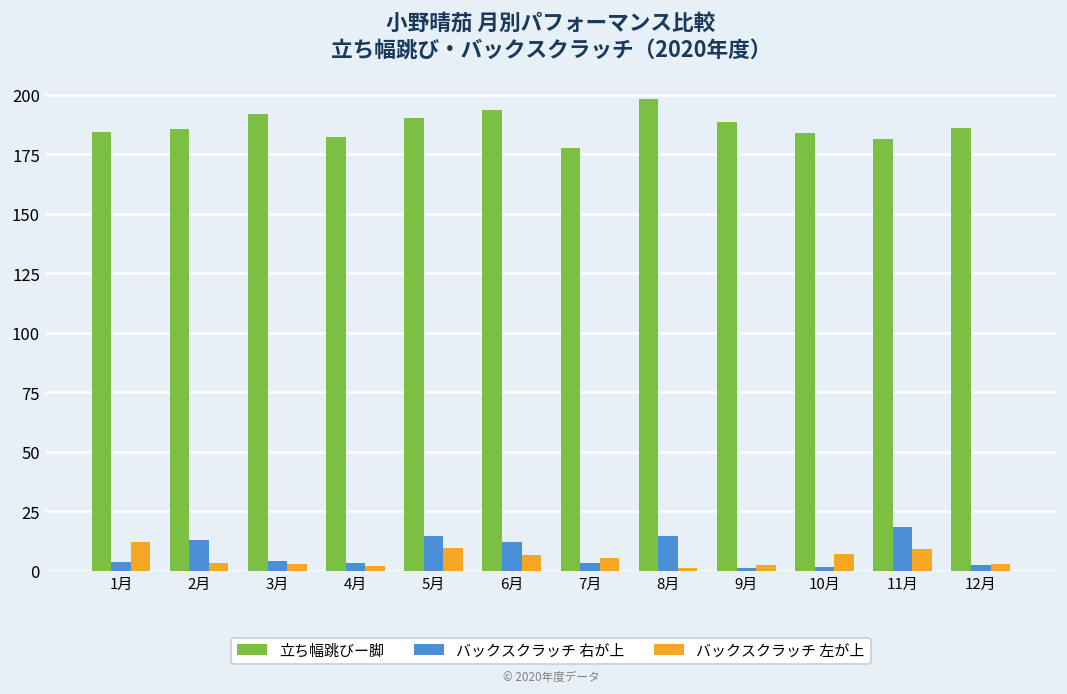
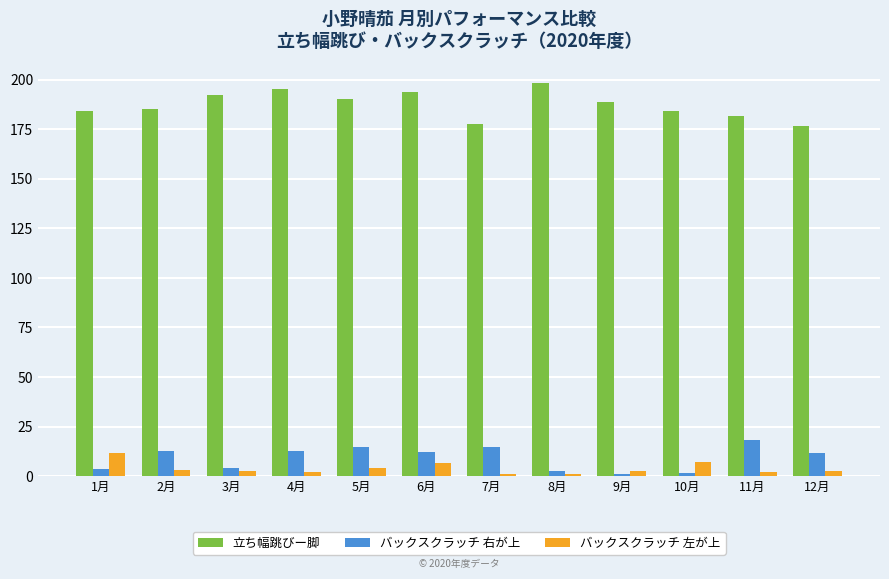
  {
    "立ち幅跳びー脚": {
      "1月": 184,
      "2月": 185,
      "3月": 192,
-     "4月": 182,
+     "4月": 195,
      "5月": 190,
      "6月": 194,
      "7月": 178,
      "8月": 198,
      "9月": 189,
      "10月": 184,
      "11月": 182,
-     "12月": 186
+     "12月": 177
    },
    "バックスクラッチ 右が上": {
      "1月": 4,
      "2月": 13,
      "3月": 4,
-     "4月": 3,
+     "4月": 13,
      "5月": 15,
      "6月": 12,
-     "7月": 3,
-     "8月": 15,
+     "7月": 15,
+     "8月": 3,
      "10月": 2,
      "11月": 18,
-     "12月": 2
+     "12月": 12
    },
    "バックスクラッチ 左が上": {
      "1月": 12,
      "2月": 3,
      "3月": 3,
      "4月": 2,
-     "5月": 9,
+     "5月": 4,
      "6月": 6,
-     "7月": 5,
+     "7月": 1,
      "9月": 3,
      "10月": 7,
-     "11月": 9,
+     "11月": 2,
      "12月": 3
    }
  }
